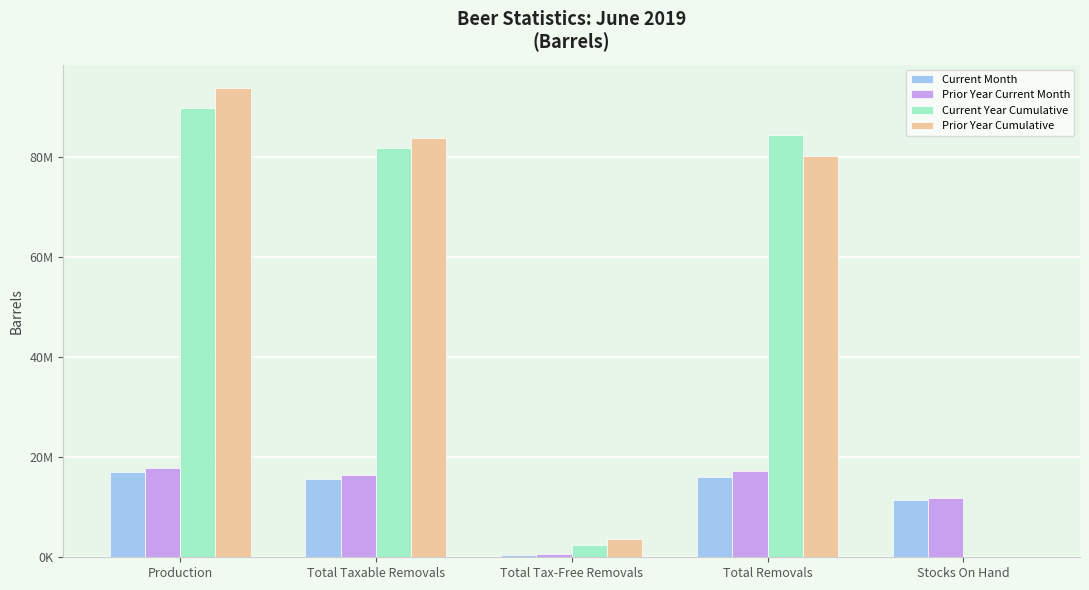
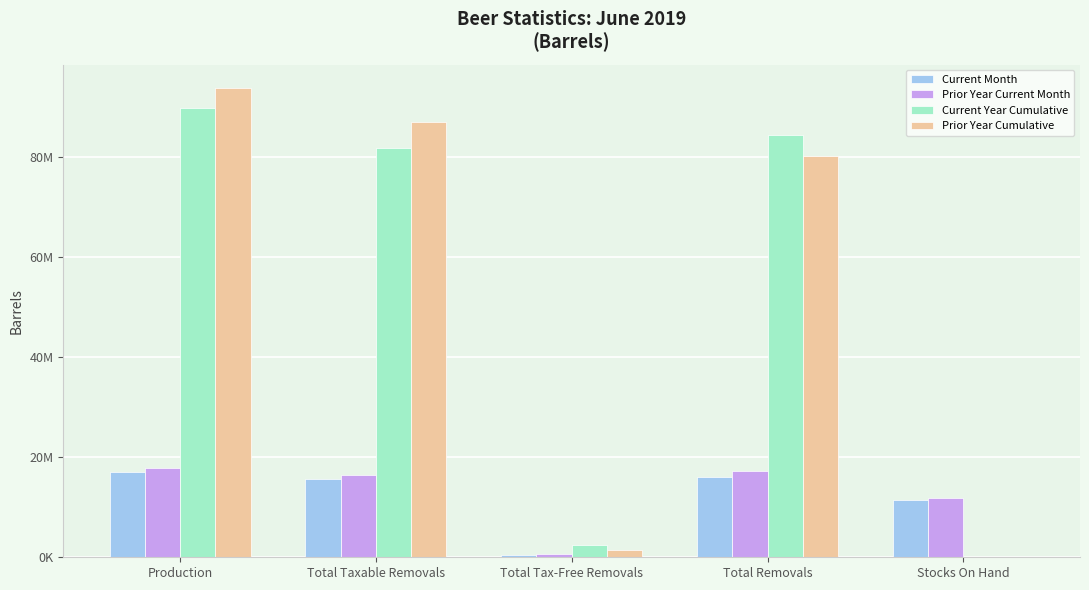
  {
    "Prior Year Cumulative": {
      "Production": 94000000,
-     "Total Taxable Removals": 84000000,
-     "Total Tax-Free Removals": 4000000,
+     "Total Taxable Removals": 87000000,
+     "Total Tax-Free Removals": 1000000,
      "Total Removals": 80000000,
      "Stocks On Hand": 0
    }
  }
